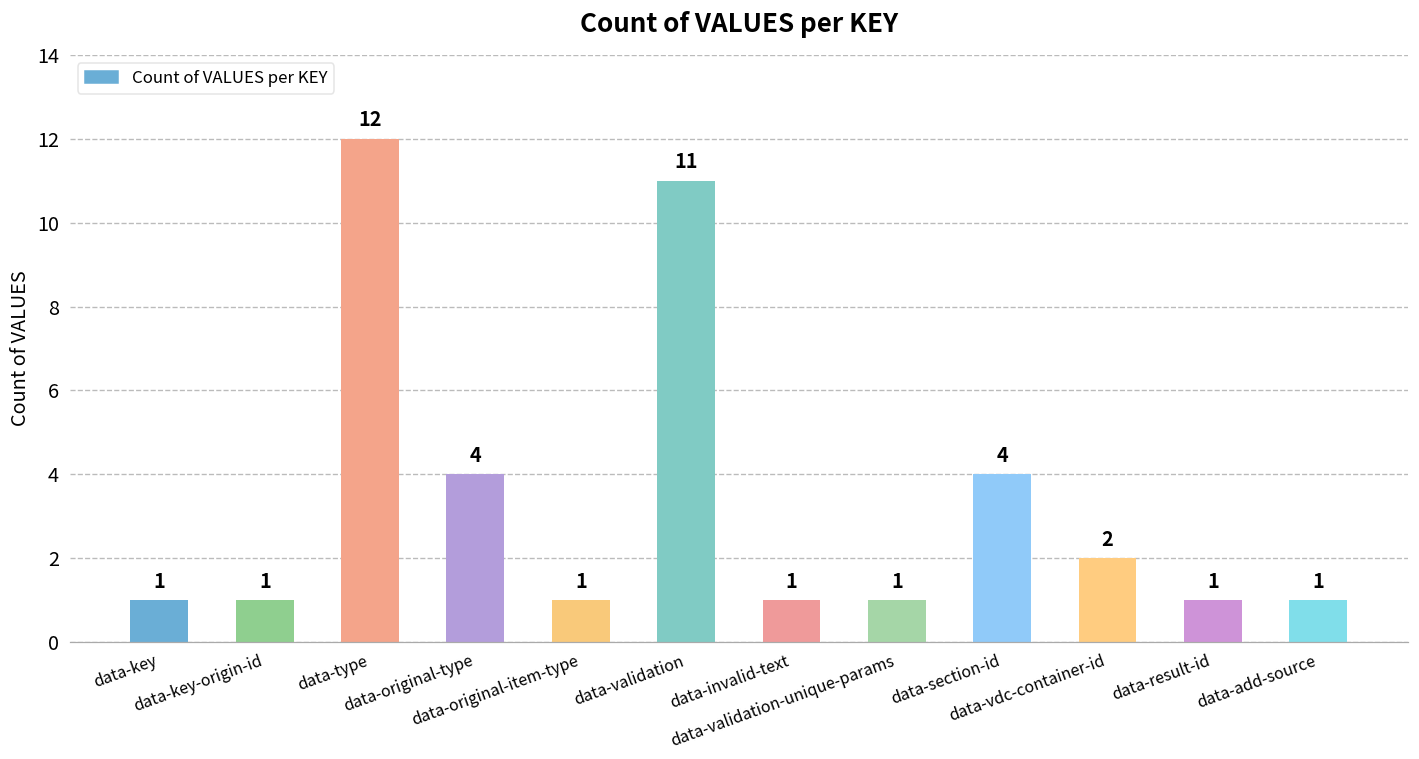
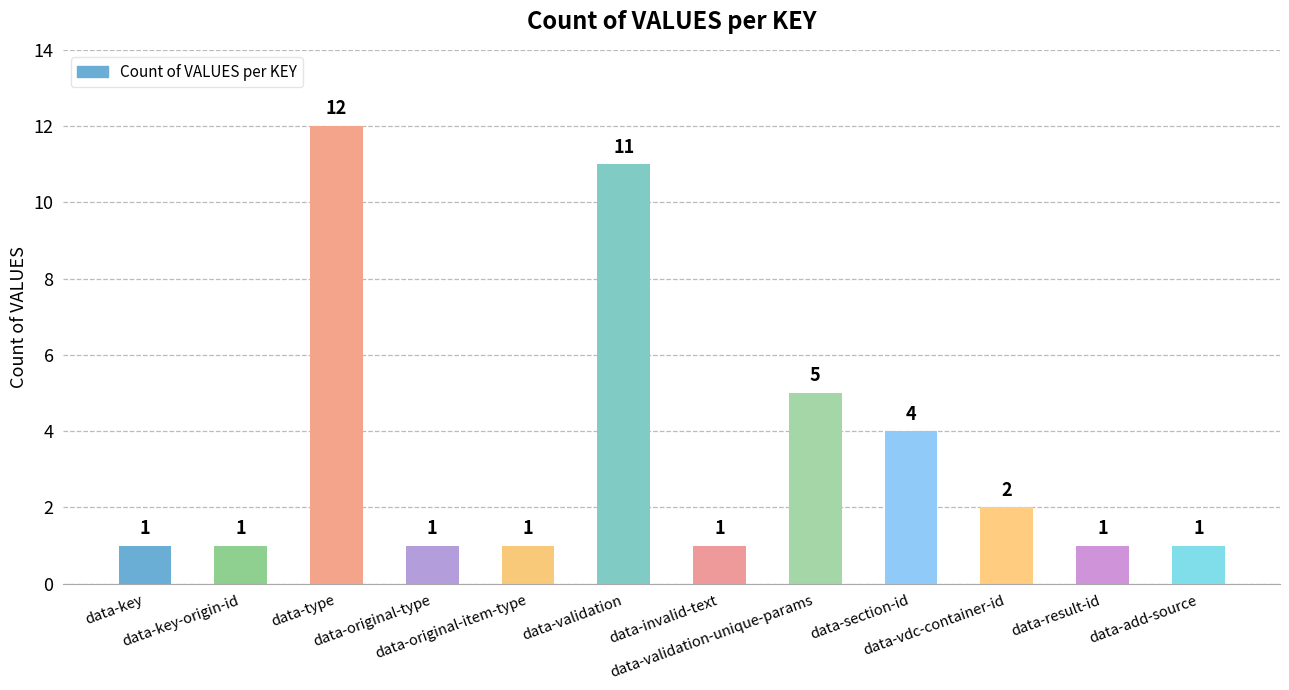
  {
    "data-key": 1,
    "data-key-origin-id": 1,
    "data-type": 12,
-   "data-original-type": 4,
+   "data-original-type": 1,
    "data-original-item-type": 1,
    "data-validation": 11,
    "data-invalid-text": 1,
-   "data-validation-unique-params": 1,
+   "data-validation-unique-params": 5,
    "data-section-id": 4,
    "data-vdc-container-id": 2,
    "data-result-id": 1,
    "data-add-source": 1
  }
